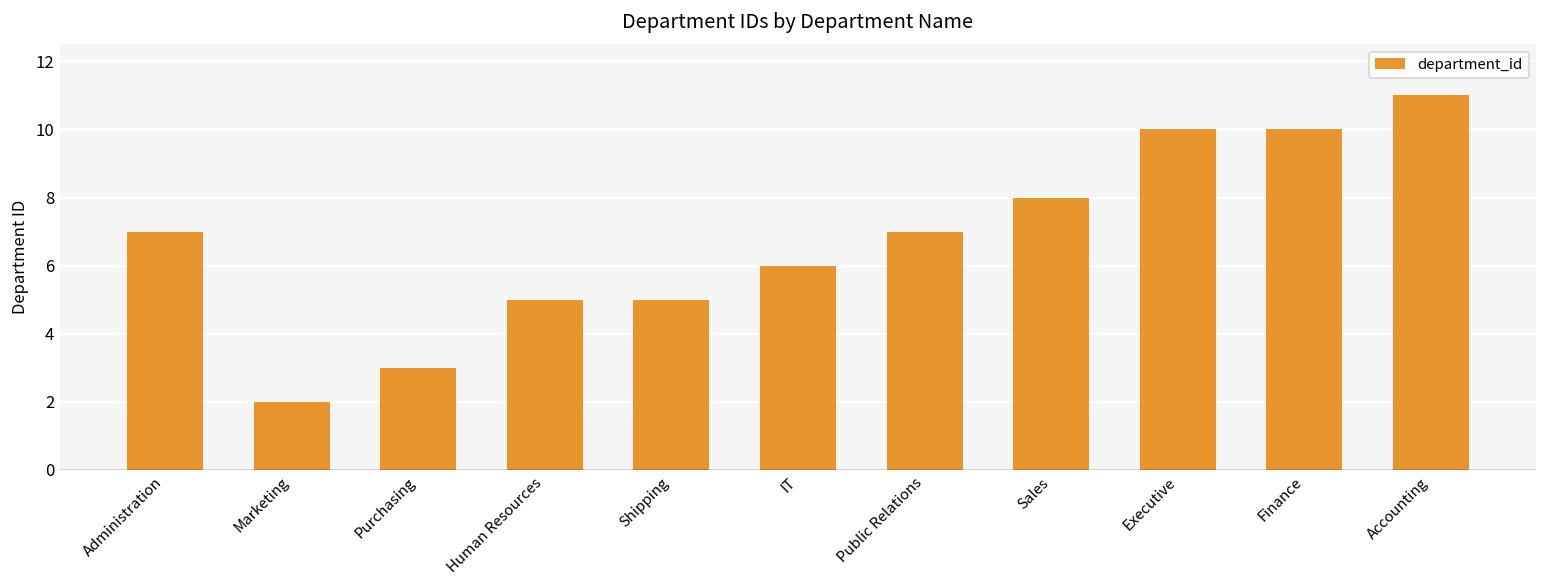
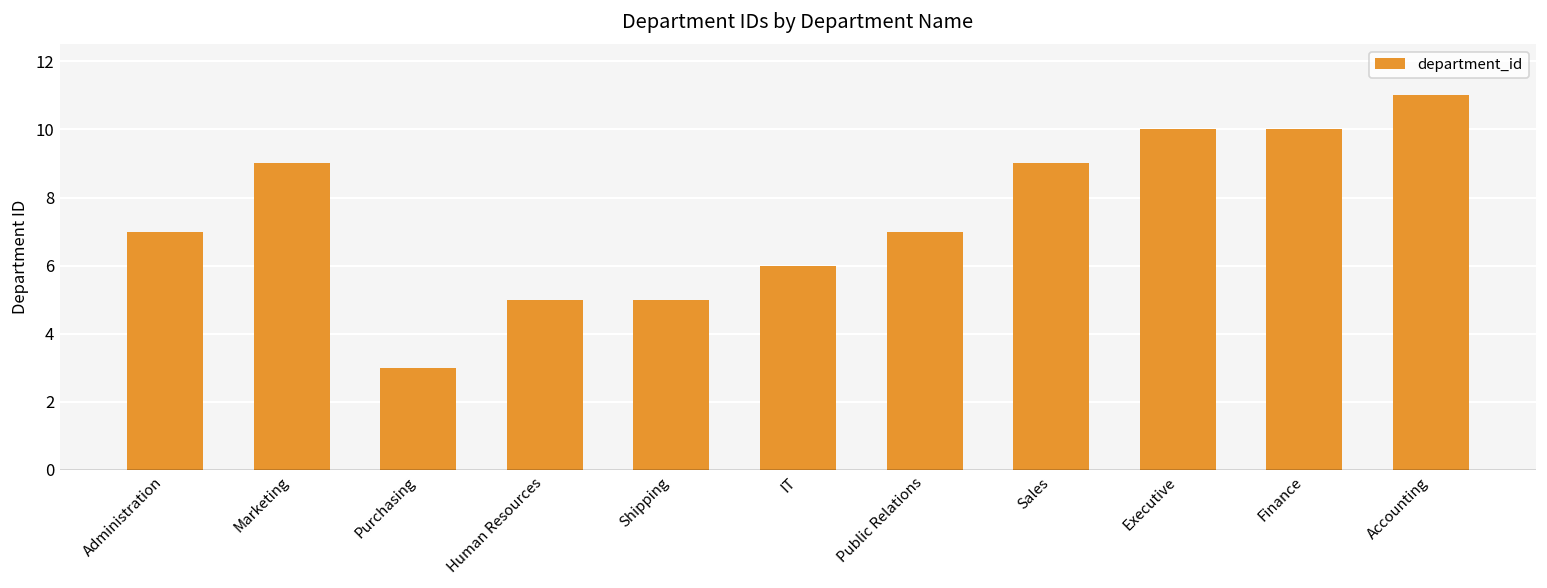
  {
    "Administration": 7,
-   "Marketing": 2,
+   "Marketing": 9,
    "Purchasing": 3,
    "Human Resources": 5,
    "Shipping": 5,
    "IT": 6,
    "Public Relations": 7,
-   "Sales": 8,
+   "Sales": 9,
    "Executive": 10,
    "Finance": 10,
    "Accounting": 11
  }
